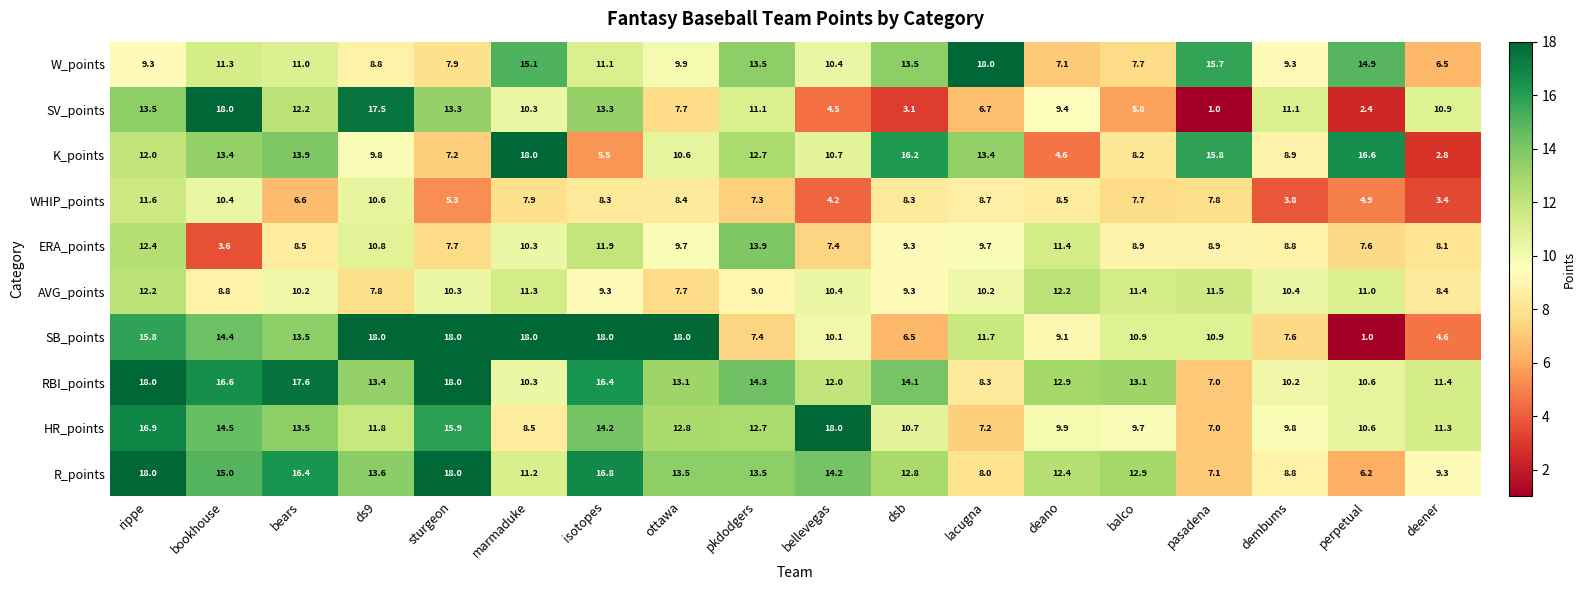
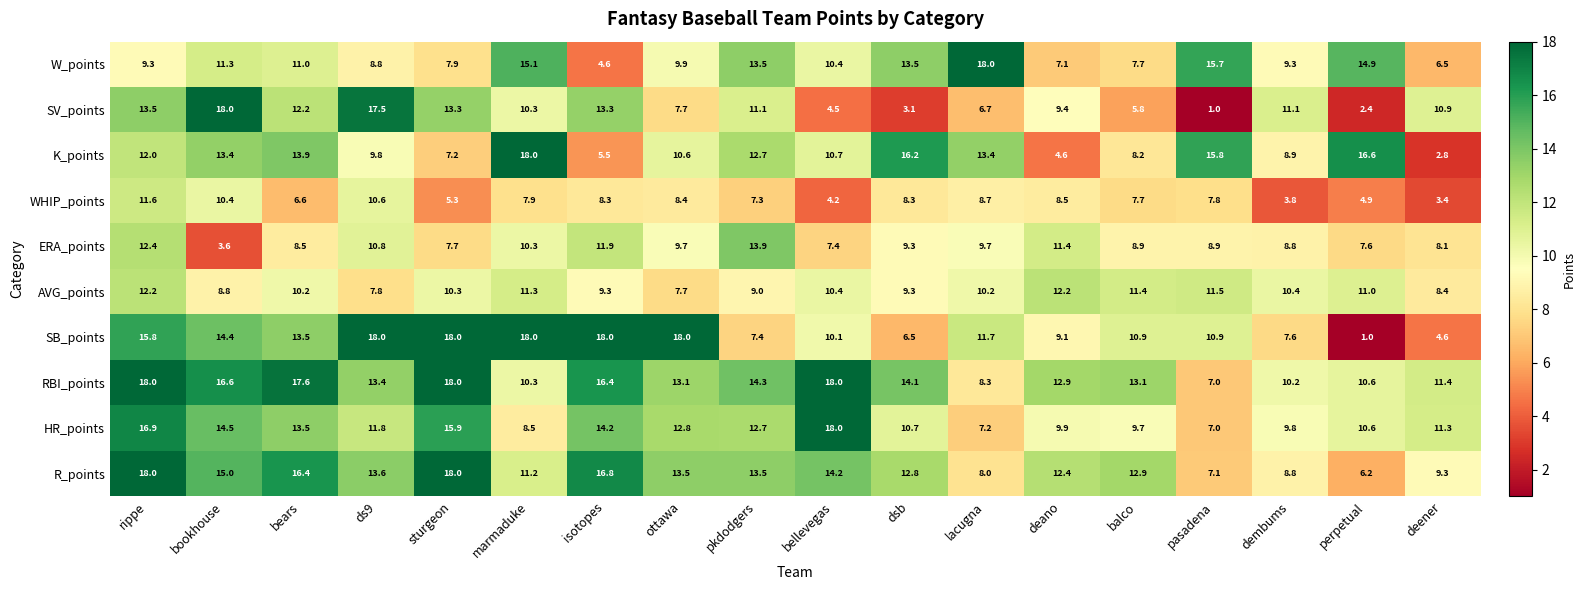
  {
    "W_points": {
      "rippe": 9.3,
      "bookhouse": 11.3,
      "bears": 11.0,
      "ds9": 8.8,
      "sturgeon": 7.9,
      "marmaduke": 15.1,
-     "isotopes": 11.1,
+     "isotopes": 4.6,
      "ottawa": 9.9,
      "pkdodgers": 13.5,
      "bellevegas": 10.4,
      "dsb": 13.5,
      "lacugna": 18.0,
      "deano": 7.1,
      "balco": 7.7,
      "pasadena": 15.7,
      "dembums": 9.3,
      "perpetual": 14.9,
      "deener": 6.5
    },
    "SV_points": {
      "rippe": 13.5,
      "bookhouse": 18.0,
      "bears": 12.2,
      "ds9": 17.5,
      "sturgeon": 13.3,
      "marmaduke": 10.3,
      "isotopes": 13.3,
      "ottawa": 7.7,
      "pkdodgers": 11.1,
      "bellevegas": 4.5,
      "dsb": 3.1,
      "lacugna": 6.7,
      "deano": 9.4,
      "balco": 5.8,
      "pasadena": 1.0,
      "dembums": 11.1,
      "perpetual": 2.4,
      "deener": 10.9
    },
    "K_points": {
      "rippe": 12.0,
      "bookhouse": 13.4,
      "bears": 13.9,
      "ds9": 9.8,
      "sturgeon": 7.2,
      "marmaduke": 18.0,
      "isotopes": 5.5,
      "ottawa": 10.6,
      "pkdodgers": 12.7,
      "bellevegas": 10.7,
      "dsb": 16.2,
      "lacugna": 13.4,
      "deano": 4.6,
      "balco": 8.2,
      "pasadena": 15.8,
      "dembums": 8.9,
      "perpetual": 16.6,
      "deener": 2.8
    },
    "WHIP_points": {
      "rippe": 11.6,
      "bookhouse": 10.4,
      "bears": 6.6,
      "ds9": 10.6,
      "sturgeon": 5.3,
      "marmaduke": 7.9,
      "isotopes": 8.3,
      "ottawa": 8.4,
      "pkdodgers": 7.3,
      "bellevegas": 4.2,
      "dsb": 8.3,
      "lacugna": 8.7,
      "deano": 8.5,
      "balco": 7.7,
      "pasadena": 7.8,
      "dembums": 3.8,
      "perpetual": 4.9,
      "deener": 3.4
    },
    "ERA_points": {
      "rippe": 12.4,
      "bookhouse": 3.6,
      "bears": 8.5,
      "ds9": 10.8,
      "sturgeon": 7.7,
      "marmaduke": 10.3,
      "isotopes": 11.9,
      "ottawa": 9.7,
      "pkdodgers": 13.9,
      "bellevegas": 7.4,
      "dsb": 9.3,
      "lacugna": 9.7,
      "deano": 11.4,
      "balco": 8.9,
      "pasadena": 8.9,
      "dembums": 8.8,
      "perpetual": 7.6,
      "deener": 8.1
    },
    "AVG_points": {
      "rippe": 12.2,
      "bookhouse": 8.8,
      "bears": 10.2,
      "ds9": 7.8,
      "sturgeon": 10.3,
      "marmaduke": 11.3,
      "isotopes": 9.3,
      "ottawa": 7.7,
      "pkdodgers": 9.0,
      "bellevegas": 10.4,
      "dsb": 9.3,
      "lacugna": 10.2,
      "deano": 12.2,
      "balco": 11.4,
      "pasadena": 11.5,
      "dembums": 10.4,
      "perpetual": 11.0,
      "deener": 8.4
    },
    "SB_points": {
      "rippe": 15.8,
      "bookhouse": 14.4,
      "bears": 13.5,
      "ds9": 18.0,
      "sturgeon": 18.0,
      "marmaduke": 18.0,
      "isotopes": 18.0,
      "ottawa": 18.0,
      "pkdodgers": 7.4,
      "bellevegas": 10.1,
      "dsb": 6.5,
      "lacugna": 11.7,
      "deano": 9.1,
      "balco": 10.9,
      "pasadena": 10.9,
      "dembums": 7.6,
      "perpetual": 1.0,
      "deener": 4.6
    },
    "RBI_points": {
      "rippe": 18.0,
      "bookhouse": 16.6,
      "bears": 17.6,
      "ds9": 13.4,
      "sturgeon": 18.0,
      "marmaduke": 10.3,
      "isotopes": 16.4,
      "ottawa": 13.1,
      "pkdodgers": 14.3,
-     "bellevegas": 12.0,
+     "bellevegas": 18.0,
      "dsb": 14.1,
      "lacugna": 8.3,
      "deano": 12.9,
      "balco": 13.1,
      "pasadena": 7.0,
      "dembums": 10.2,
      "perpetual": 10.6,
      "deener": 11.4
    },
    "HR_points": {
      "rippe": 16.9,
      "bookhouse": 14.5,
      "bears": 13.5,
      "ds9": 11.8,
      "sturgeon": 15.9,
      "marmaduke": 8.5,
      "isotopes": 14.2,
      "ottawa": 12.8,
      "pkdodgers": 12.7,
      "bellevegas": 18.0,
      "dsb": 10.7,
      "lacugna": 7.2,
      "deano": 9.9,
      "balco": 9.7,
      "pasadena": 7.0,
      "dembums": 9.8,
      "perpetual": 10.6,
      "deener": 11.3
    },
    "R_points": {
      "rippe": 18.0,
      "bookhouse": 15.0,
      "bears": 16.4,
      "ds9": 13.6,
      "sturgeon": 18.0,
      "marmaduke": 11.2,
      "isotopes": 16.8,
      "ottawa": 13.5,
      "pkdodgers": 13.5,
      "bellevegas": 14.2,
      "dsb": 12.8,
      "lacugna": 8.0,
      "deano": 12.4,
      "balco": 12.9,
      "pasadena": 7.1,
      "dembums": 8.8,
      "perpetual": 6.2,
      "deener": 9.3
    }
  }
